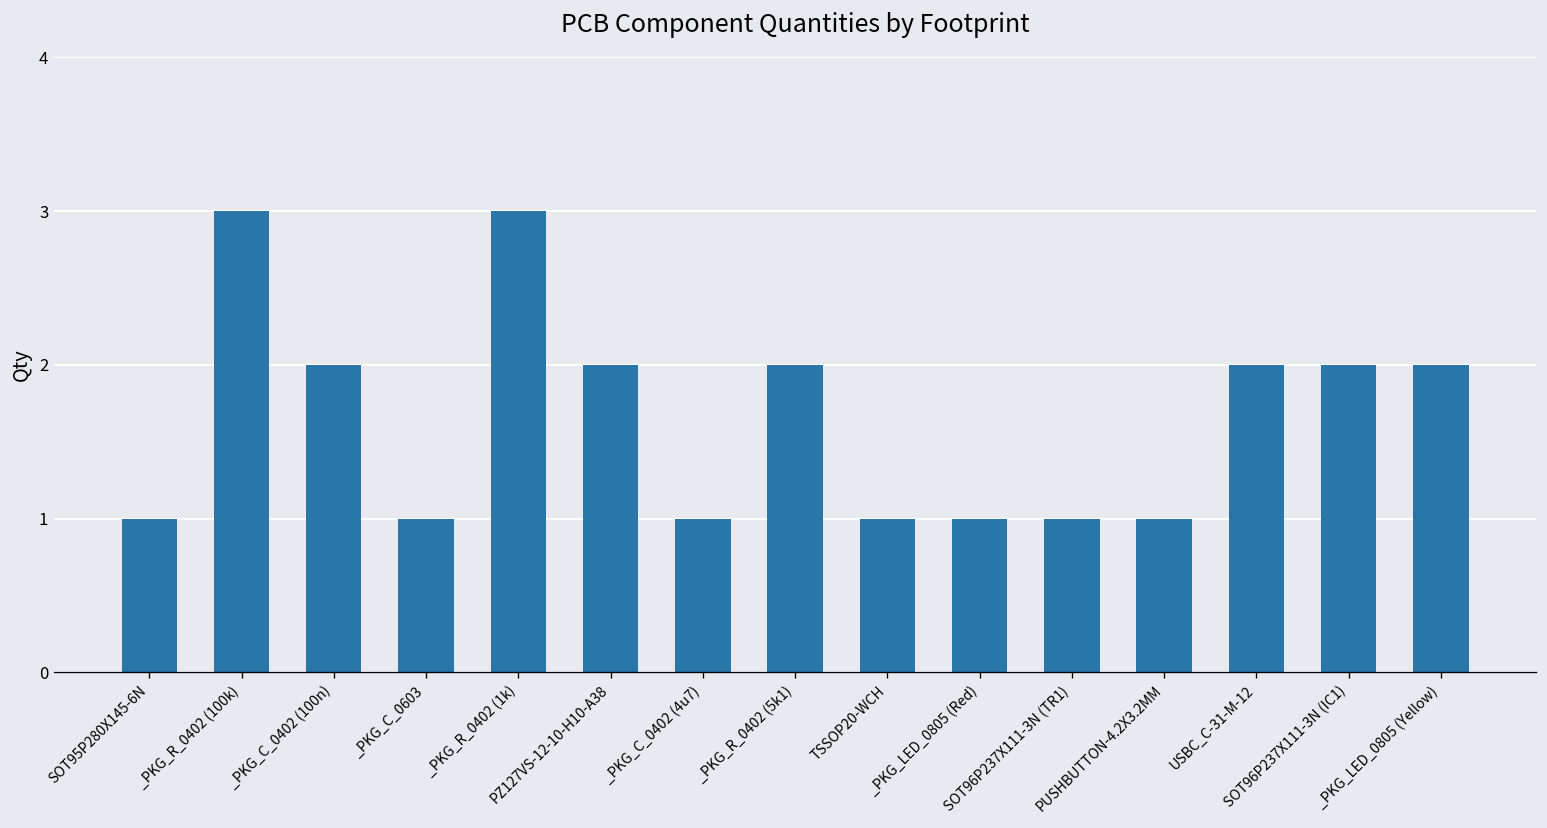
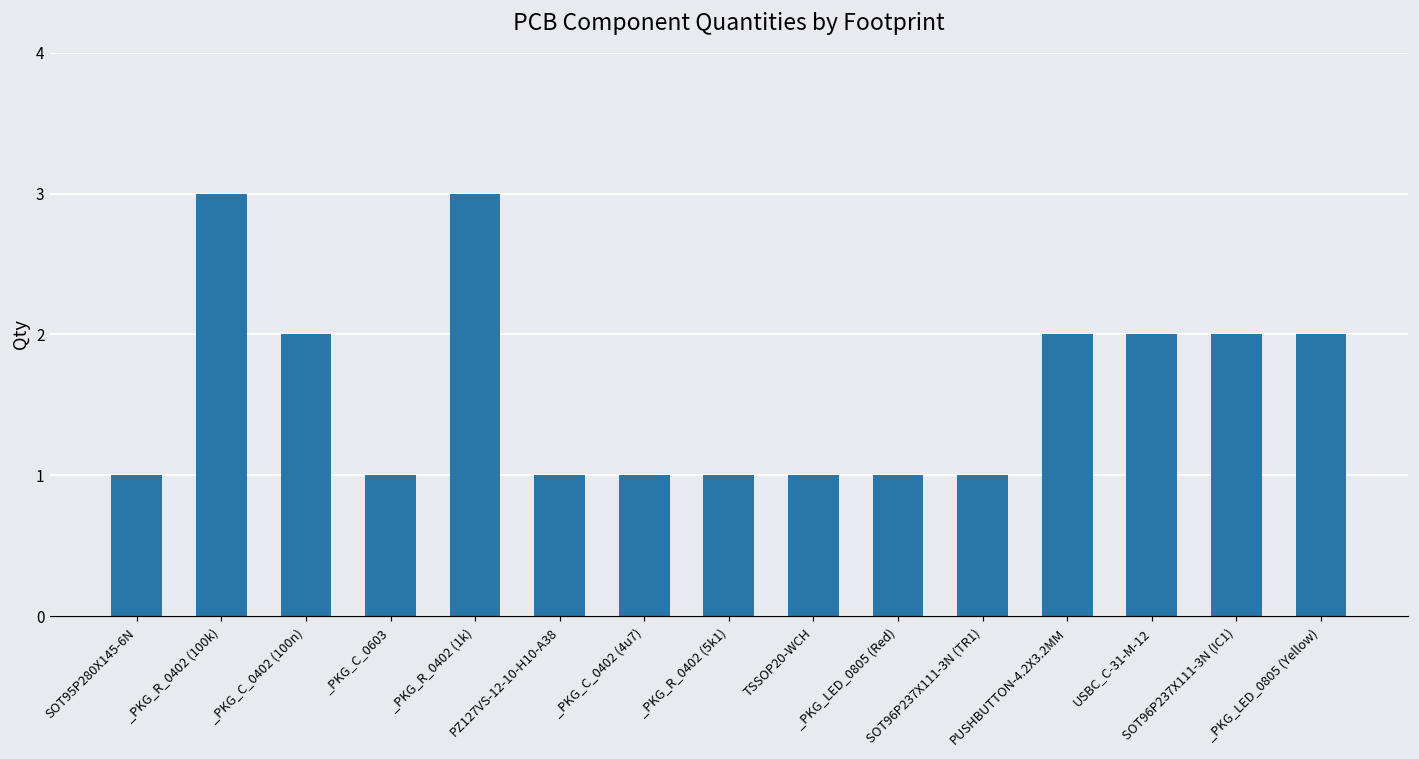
  {
    "SOT95P280X145-6N": 1,
    "_PKG_R_0402 (100k)": 3,
    "_PKG_C_0402 (100n)": 2,
    "_PKG_C_0603": 1,
    "_PKG_R_0402 (1k)": 3,
-   "PZ127VS-12-10-H10-A38": 2,
+   "PZ127VS-12-10-H10-A38": 1,
    "_PKG_C_0402 (4u7)": 1,
-   "_PKG_R_0402 (5k1)": 2,
+   "_PKG_R_0402 (5k1)": 1,
    "TSSOP20-WCH": 1,
    "_PKG_LED_0805 (Red)": 1,
    "SOT96P237X111-3N (TR1)": 1,
-   "PUSHBUTTON-4.2X3.2MM": 1,
+   "PUSHBUTTON-4.2X3.2MM": 2,
    "USBC_C-31-M-12": 2,
    "SOT96P237X111-3N (IC1)": 2,
    "_PKG_LED_0805 (Yellow)": 2
  }
